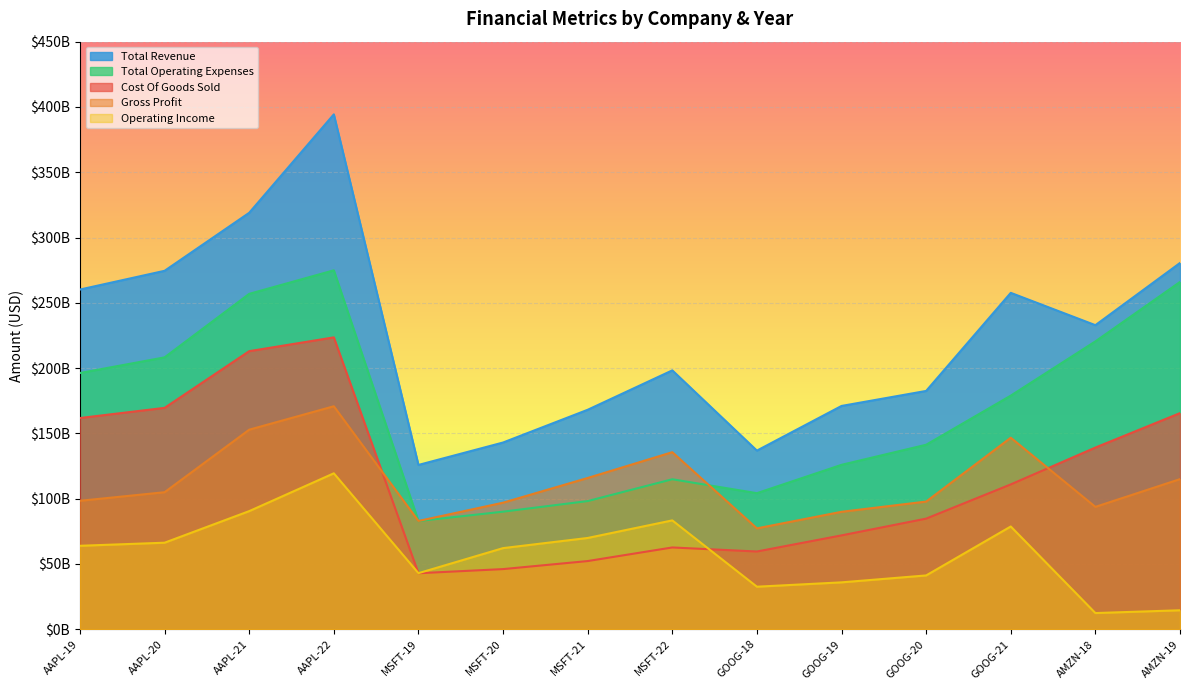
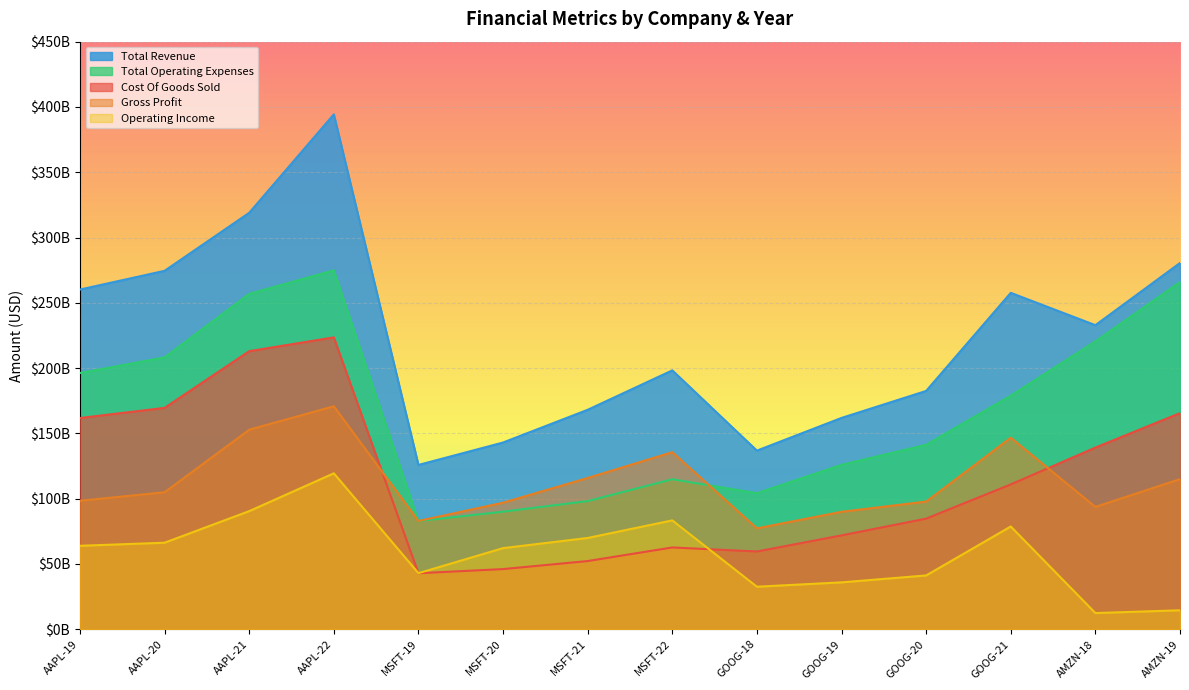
  {
    "Total Revenue": {
      "AAPL-19": "$260000000000",
      "AAPL-20": "$275000000000",
      "AAPL-21": "$319000000000",
      "AAPL-22": "$394000000000",
      "MSFT-19": "$126000000000",
      "MSFT-20": "$143000000000",
      "MSFT-21": "$168000000000",
      "MSFT-22": "$198000000000",
      "GOOG-18": "$137000000000",
-     "GOOG-19": "$171000000000",
+     "GOOG-19": "$162000000000",
      "GOOG-20": "$183000000000",
      "GOOG-21": "$258000000000",
      "AMZN-18": "$233000000000",
      "AMZN-19": "$281000000000"
    },
    "Total Operating Expenses": {
      "AAPL-19": "$196000000000",
      "AAPL-20": "$208000000000",
      "AAPL-21": "$257000000000",
      "AAPL-22": "$275000000000",
      "MSFT-20": "$90000000000",
      "MSFT-21": "$98000000000",
      "MSFT-22": "$115000000000",
      "GOOG-18": "$104000000000",
      "GOOG-19": "$126000000000",
      "GOOG-20": "$141000000000",
      "GOOG-21": "$179000000000",
      "AMZN-18": "$220000000000",
      "AMZN-19": "$266000000000"
    },
    "Operating Income": {
      "AAPL-19": "$64000000000",
      "AAPL-20": "$66000000000",
      "AAPL-21": "$90000000000",
      "AAPL-22": "$119000000000",
      "MSFT-20": "$62000000000",
      "MSFT-21": "$70000000000",
      "MSFT-22": "$83000000000",
      "GOOG-18": "$33000000000",
      "GOOG-19": "$36000000000",
      "GOOG-20": "$41000000000",
      "GOOG-21": "$79000000000",
      "AMZN-18": "$12000000000",
      "AMZN-19": "$15000000000"
    }
  }
